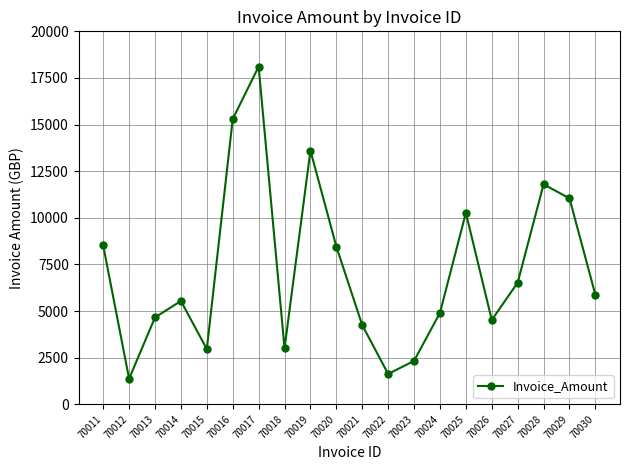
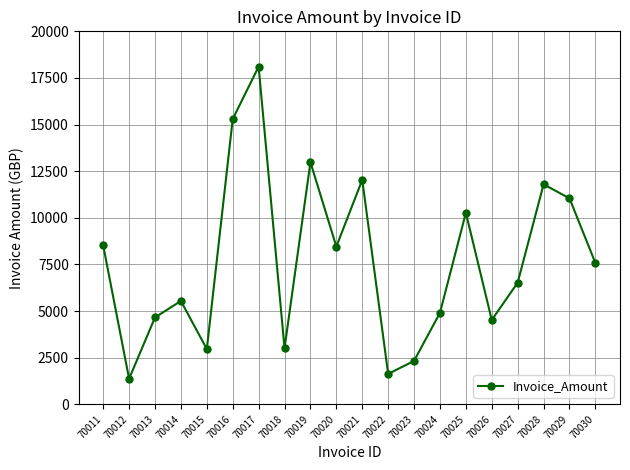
  {
    "70011": 8500,
    "70012": 1400,
    "70013": 4700,
    "70014": 5500,
    "70015": 3000,
    "70016": 15300,
    "70017": 18100,
    "70018": 3000,
-   "70019": 13600,
+   "70019": 13000,
    "70020": 8500,
-   "70021": 4200,
+   "70021": 12000,
    "70022": 1600,
    "70023": 2300,
    "70024": 4900,
    "70025": 10300,
    "70026": 4500,
    "70027": 6500,
    "70028": 11800,
    "70029": 11000,
-   "70030": 5900
+   "70030": 7600
  }
